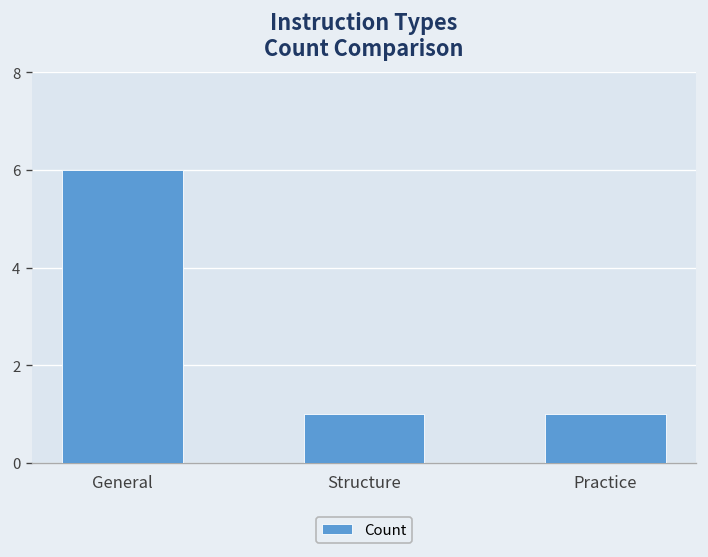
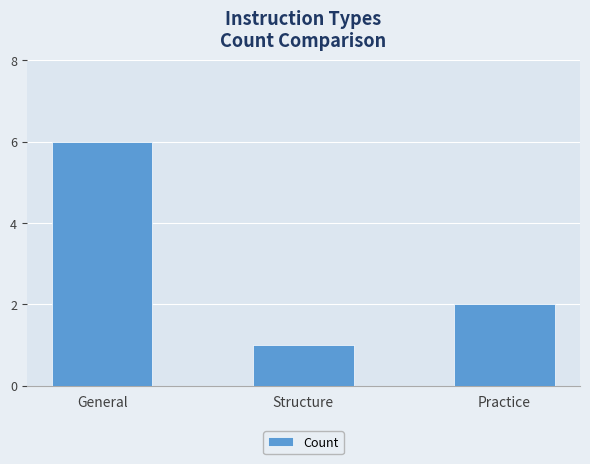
  {
    "General": 6,
    "Structure": 1,
-   "Practice": 1
+   "Practice": 2
  }
